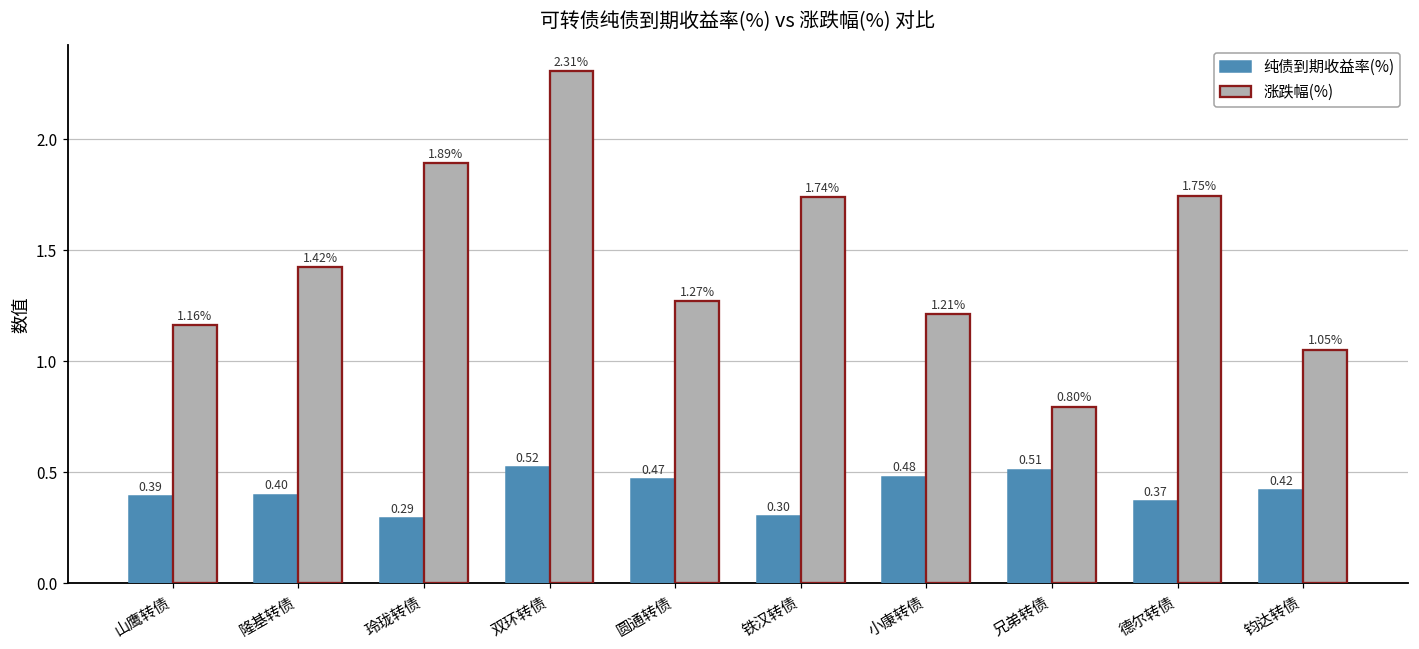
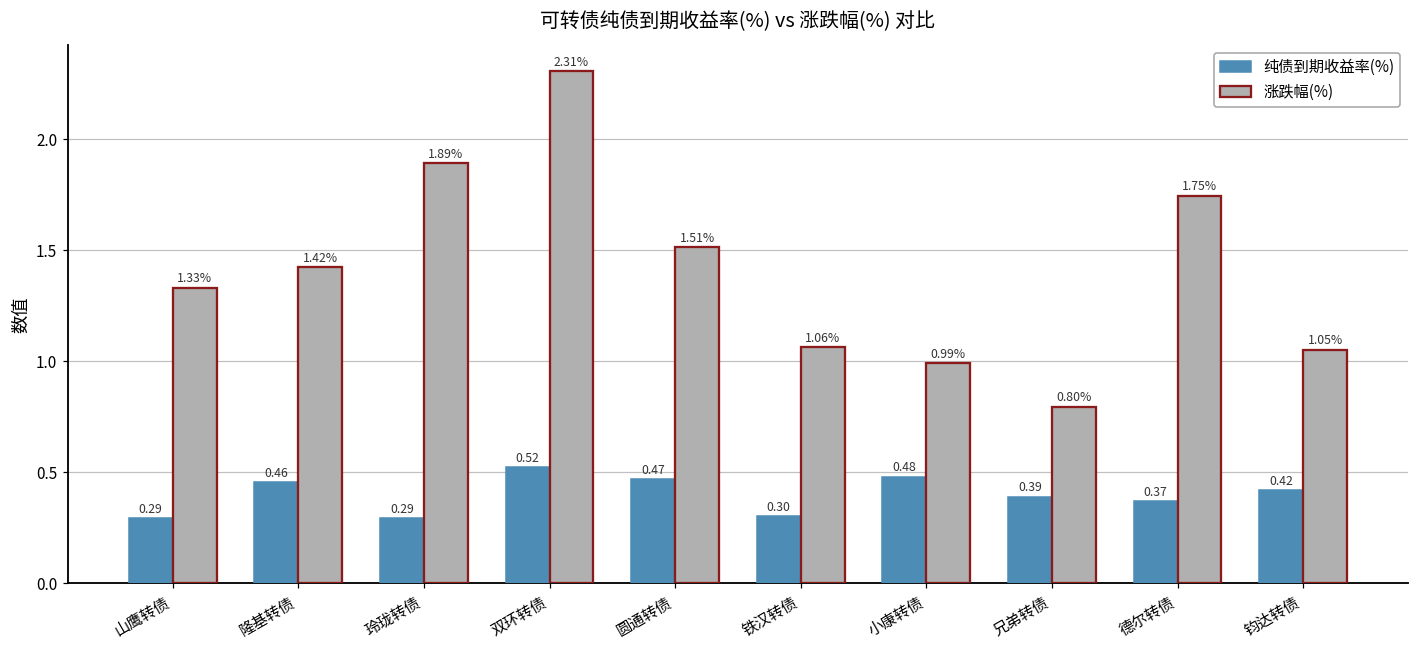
  {
    "纯债到期收益率(%)": {
-     "山鹰转债": "0.39",
-     "隆基转债": "0.40",
+     "山鹰转债": "0.29",
+     "隆基转债": "0.46",
      "玲珑转债": "0.29",
      "双环转债": "0.52",
      "圆通转债": "0.47",
      "铁汉转债": "0.30",
      "小康转债": "0.48",
-     "兄弟转债": "0.51",
+     "兄弟转债": "0.39",
      "德尔转债": "0.37",
      "钧达转债": "0.42"
    },
    "涨跌幅(%)": {
-     "山鹰转债": "1.16%",
+     "山鹰转债": "1.33%",
      "隆基转债": "1.42%",
      "玲珑转债": "1.89%",
      "双环转债": "2.31%",
-     "圆通转债": "1.27%",
-     "铁汉转债": "1.74%",
-     "小康转债": "1.21%",
+     "圆通转债": "1.51%",
+     "铁汉转债": "1.06%",
+     "小康转债": "0.99%",
      "兄弟转债": "0.80%",
      "德尔转债": "1.75%",
      "钧达转债": "1.05%"
    }
  }
